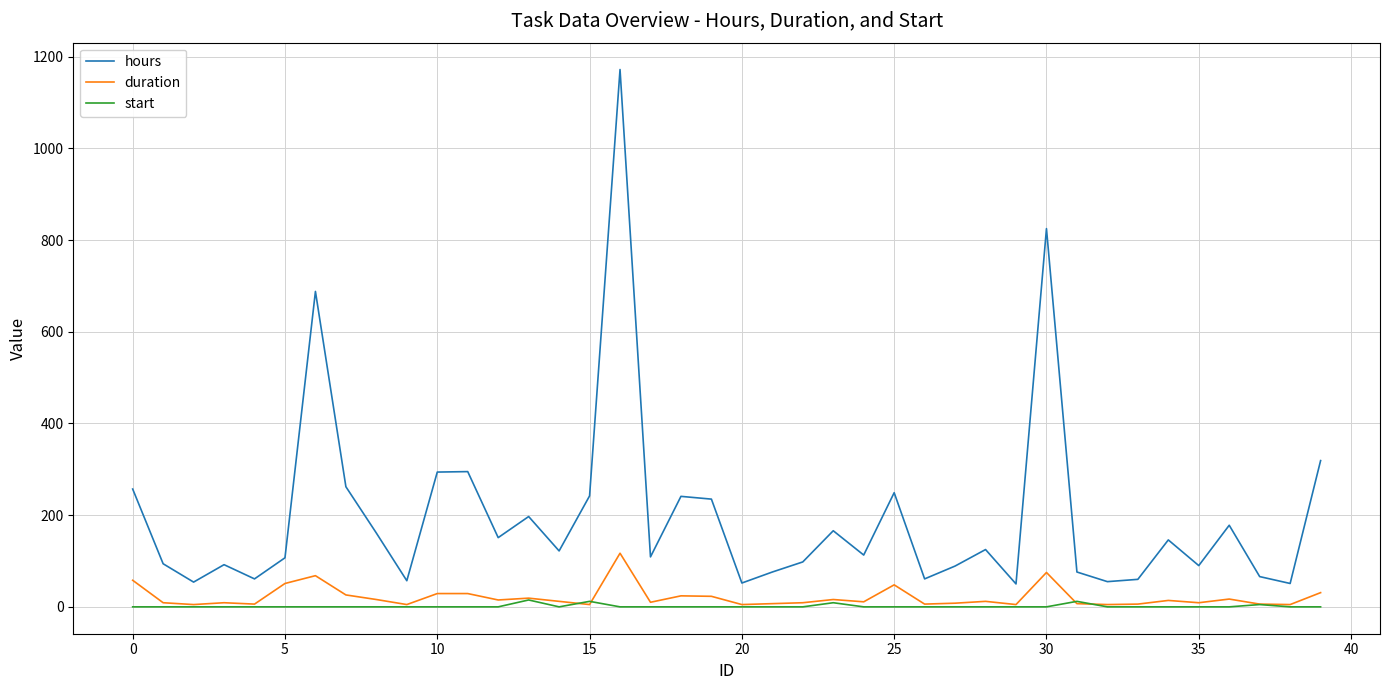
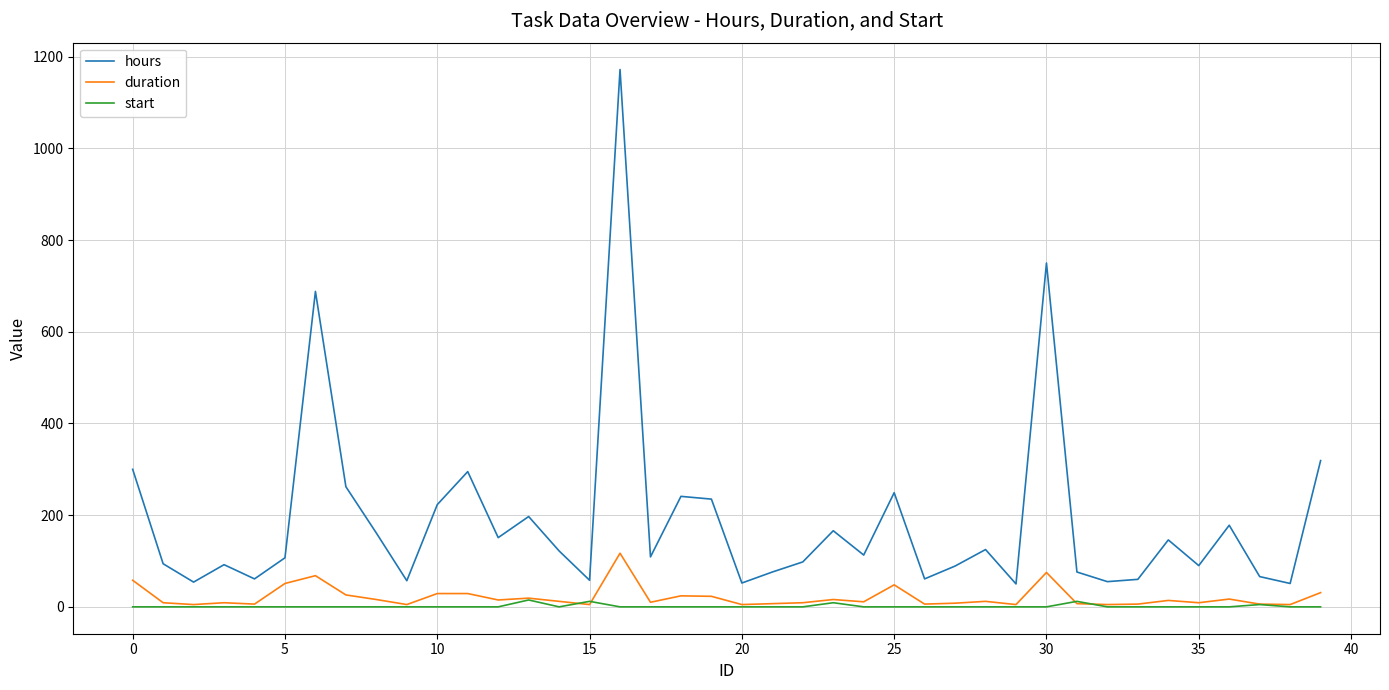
  {
    "hours": {
-     "0": 260,
+     "0": 300,
      "5": 110,
-     "10": 290,
-     "15": 240,
+     "10": 220,
+     "15": 60,
      "20": 50,
      "25": 250,
-     "30": 830,
+     "30": 750,
      "35": 90
    },
    "duration": {
      "0": 60,
      "5": 50,
      "10": 30,
      "15": 10,
      "25": 50,
      "30": 80,
      "35": 10
    },
    "start": {
      "0": 0,
      "5": 0,
      "10": 0,
      "15": 10,
      "25": 0,
      "30": 0,
      "35": 0
    }
  }
